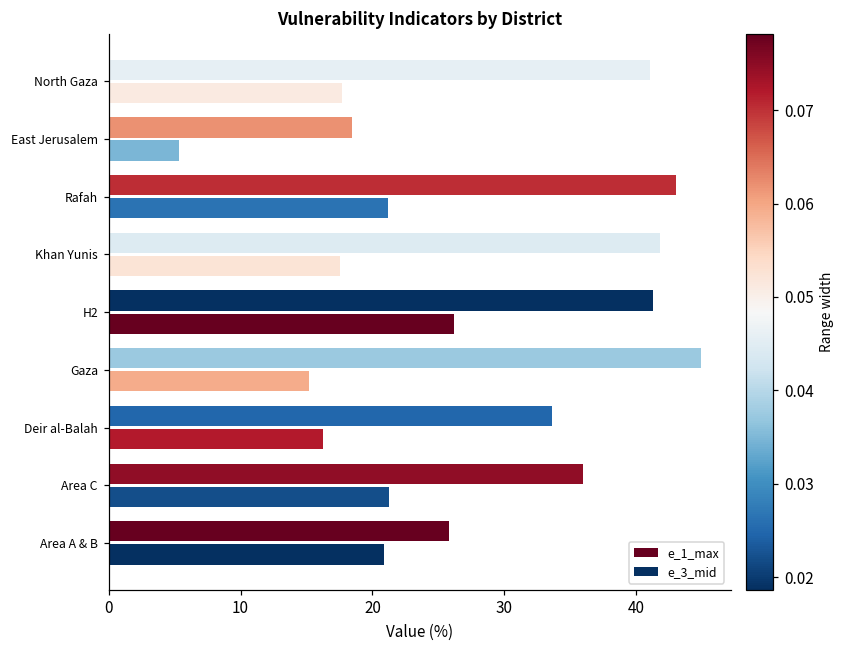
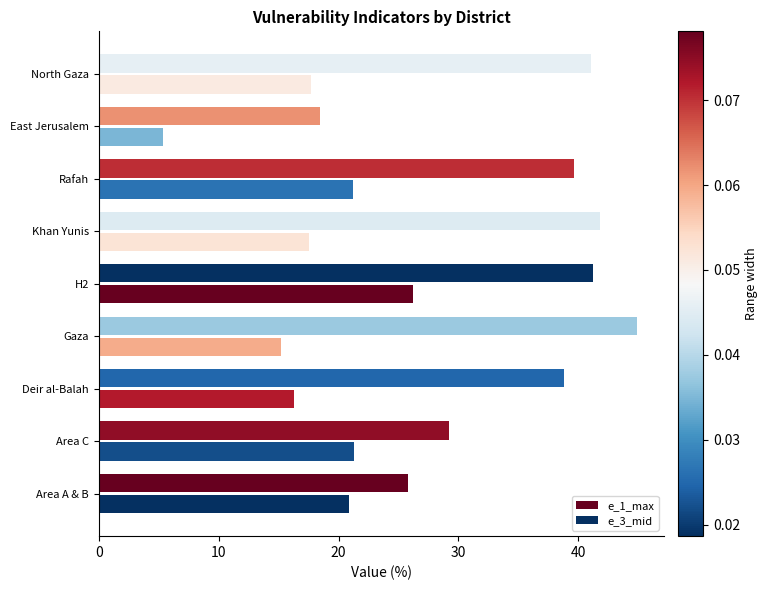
  {
    "e_1_max": {
      "North Gaza": 41.1,
      "East Jerusalem": 18.4,
-     "Rafah": 43.0,
+     "Rafah": 39.6,
      "Khan Yunis": 41.8,
      "H2": 41.2,
      "Gaza": 44.9,
-     "Deir al-Balah": 33.6,
-     "Area C": 35.9,
+     "Deir al-Balah": 38.8,
+     "Area C": 29.2,
      "Area A & B": 25.8
    },
    "e_3_mid": {
      "North Gaza": 17.7,
      "East Jerusalem": 5.3,
      "Rafah": 21.2,
      "Khan Yunis": 17.5,
      "H2": 26.2,
      "Gaza": 15.2,
      "Deir al-Balah": 16.3,
      "Area C": 21.3,
      "Area A & B": 20.9
    }
  }
